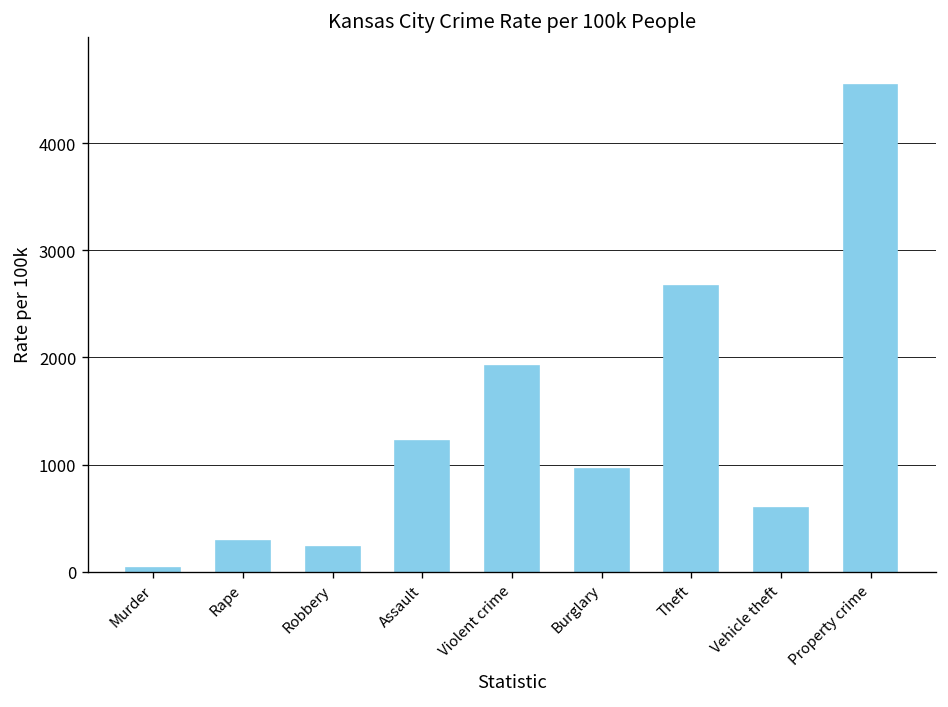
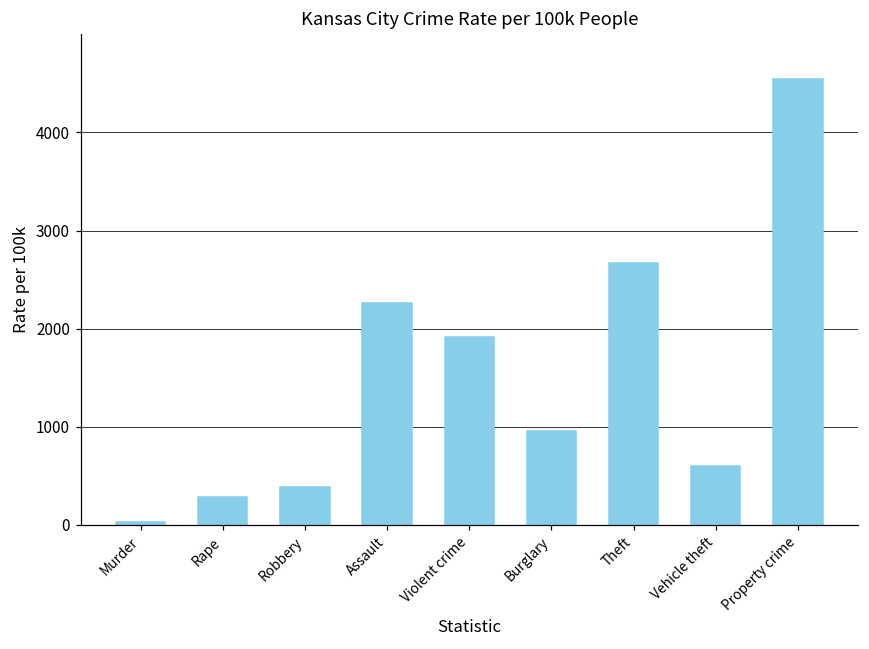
  {
    "Murder": 0,
    "Rape": 300,
-   "Robbery": 200,
-   "Assault": 1200,
+   "Robbery": 400,
+   "Assault": 2300,
    "Violent crime": 1900,
    "Burglary": 1000,
    "Theft": 2700,
    "Vehicle theft": 600,
    "Property crime": 4500
  }
